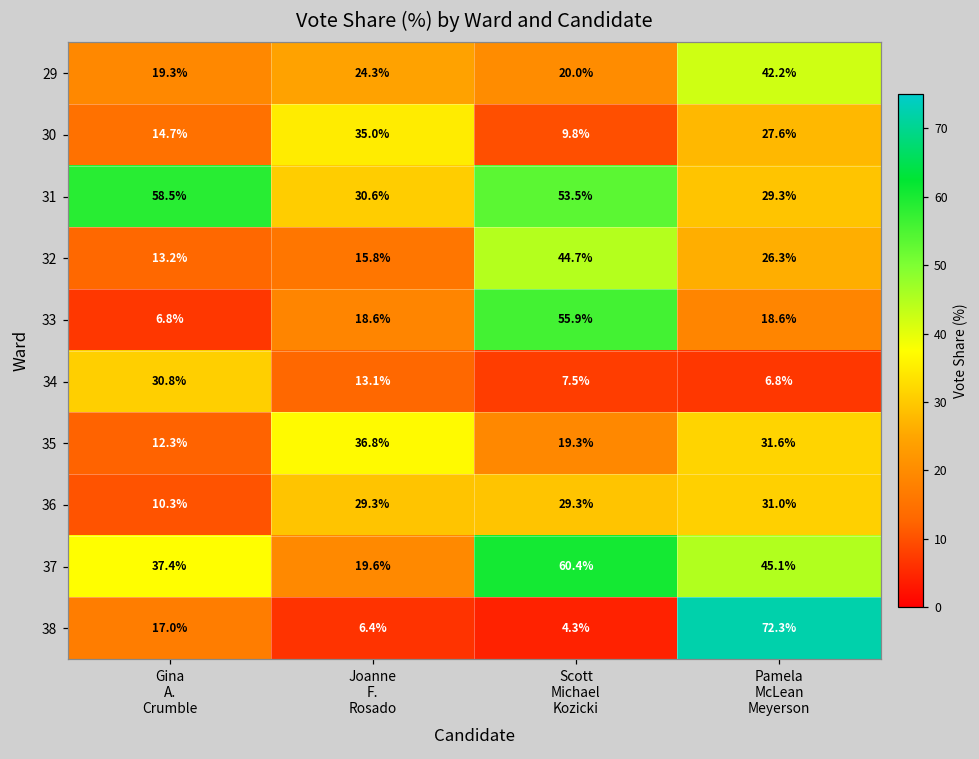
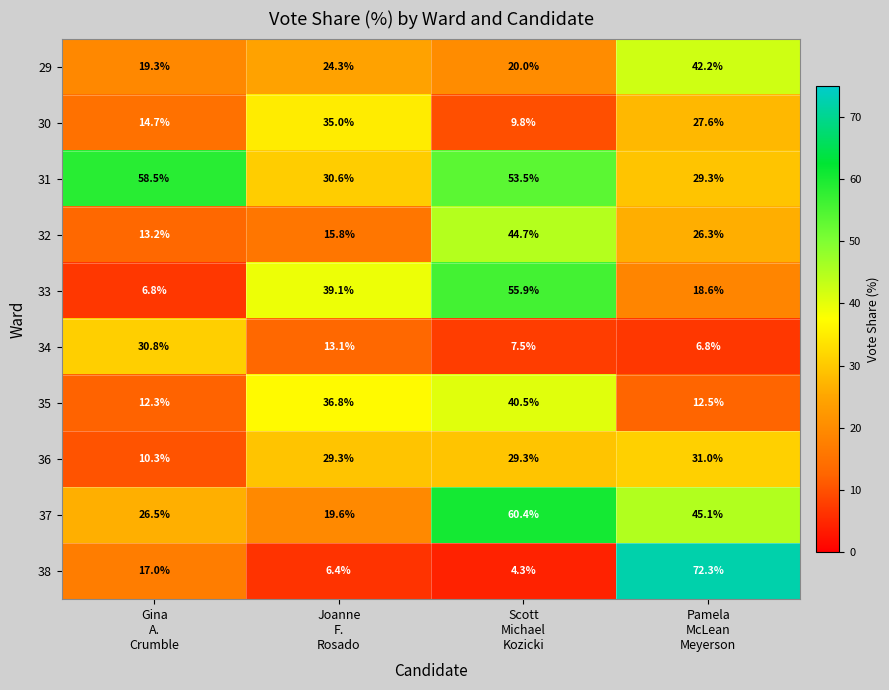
  {
    "29": {
      "Gina A. Crumble": "19.3%",
      "Joanne F. Rosado": "24.3%",
      "Scott Michael Kozicki": "20.0%",
      "Pamela McLean Meyerson": "42.2%"
    },
    "30": {
      "Gina A. Crumble": "14.7%",
      "Joanne F. Rosado": "35.0%",
      "Scott Michael Kozicki": "9.8%",
      "Pamela McLean Meyerson": "27.6%"
    },
    "31": {
      "Gina A. Crumble": "58.5%",
      "Joanne F. Rosado": "30.6%",
      "Scott Michael Kozicki": "53.5%",
      "Pamela McLean Meyerson": "29.3%"
    },
    "32": {
      "Gina A. Crumble": "13.2%",
      "Joanne F. Rosado": "15.8%",
      "Scott Michael Kozicki": "44.7%",
      "Pamela McLean Meyerson": "26.3%"
    },
    "33": {
      "Gina A. Crumble": "6.8%",
-     "Joanne F. Rosado": "18.6%",
+     "Joanne F. Rosado": "39.1%",
      "Scott Michael Kozicki": "55.9%",
      "Pamela McLean Meyerson": "18.6%"
    },
    "34": {
      "Gina A. Crumble": "30.8%",
      "Joanne F. Rosado": "13.1%",
      "Scott Michael Kozicki": "7.5%",
      "Pamela McLean Meyerson": "6.8%"
    },
    "35": {
      "Gina A. Crumble": "12.3%",
      "Joanne F. Rosado": "36.8%",
-     "Scott Michael Kozicki": "19.3%",
-     "Pamela McLean Meyerson": "31.6%"
+     "Scott Michael Kozicki": "40.5%",
+     "Pamela McLean Meyerson": "12.5%"
    },
    "36": {
      "Gina A. Crumble": "10.3%",
      "Joanne F. Rosado": "29.3%",
      "Scott Michael Kozicki": "29.3%",
      "Pamela McLean Meyerson": "31.0%"
    },
    "37": {
-     "Gina A. Crumble": "37.4%",
+     "Gina A. Crumble": "26.5%",
      "Joanne F. Rosado": "19.6%",
      "Scott Michael Kozicki": "60.4%",
      "Pamela McLean Meyerson": "45.1%"
    },
    "38": {
      "Gina A. Crumble": "17.0%",
      "Joanne F. Rosado": "6.4%",
      "Scott Michael Kozicki": "4.3%",
      "Pamela McLean Meyerson": "72.3%"
    }
  }
